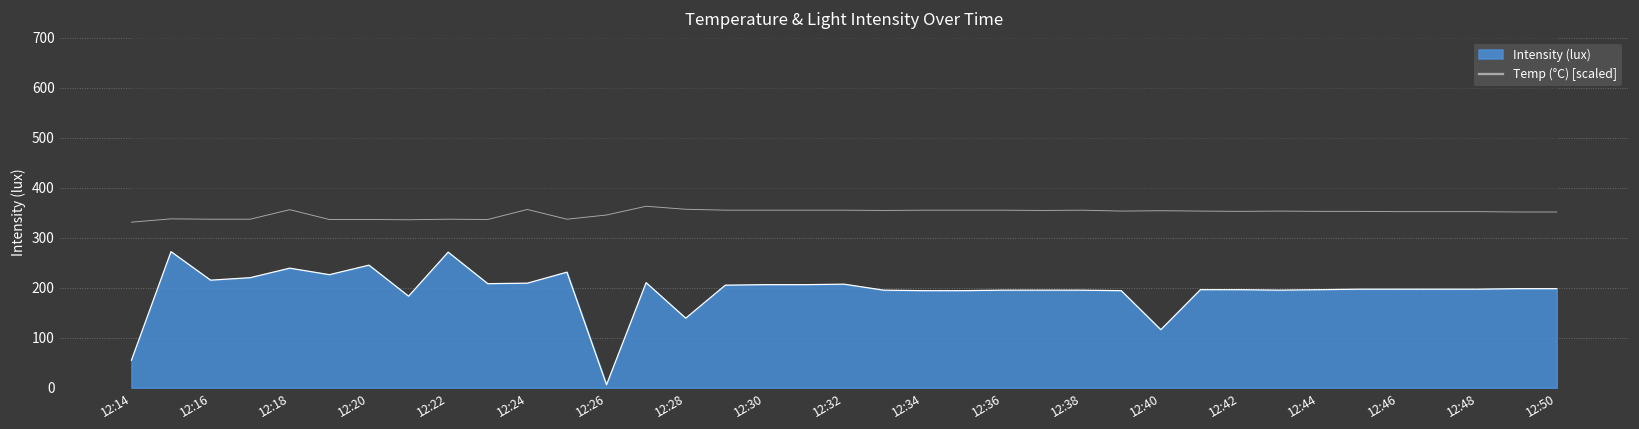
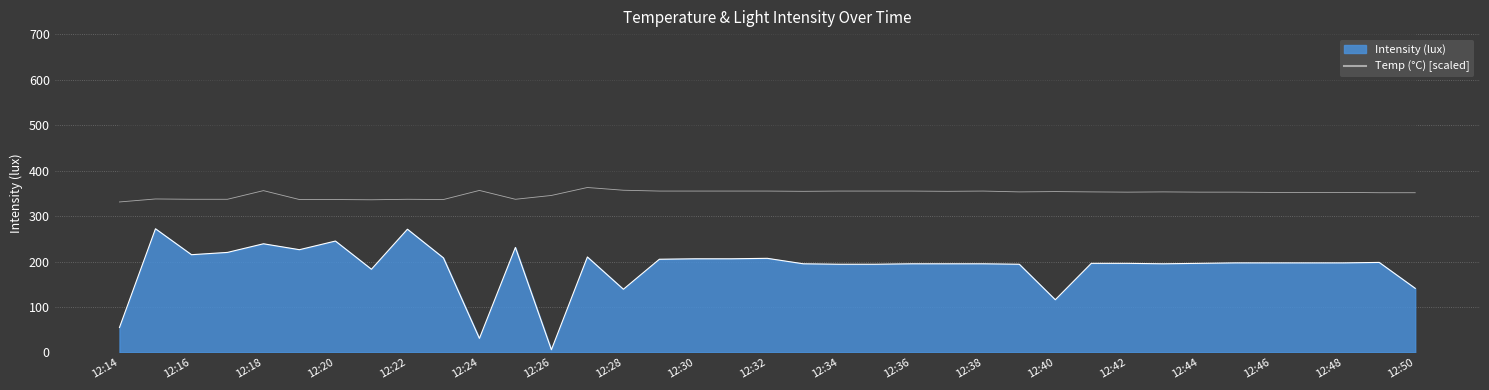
  {
    "Intensity (lux)": {
      "12:14": 60,
      "12:16": 220,
      "12:18": 240,
      "12:20": 250,
      "12:22": 270,
-     "12:24": 210,
+     "12:24": 30,
      "12:26": 10,
      "12:28": 140,
      "12:30": 210,
      "12:32": 210,
      "12:34": 190,
      "12:36": 200,
      "12:38": 200,
      "12:40": 120,
      "12:42": 200,
      "12:44": 200,
      "12:46": 200,
      "12:48": 200,
-     "12:50": 200
+     "12:50": 140
    },
    "Temp (°C) [scaled]": {
      "12:14": 330,
      "12:16": 340,
      "12:18": 360,
      "12:20": 340,
      "12:22": 340,
      "12:24": 360,
      "12:26": 350,
      "12:28": 360,
      "12:30": 350,
      "12:32": 350,
      "12:34": 350,
      "12:36": 350,
      "12:38": 350,
      "12:40": 350,
      "12:42": 350,
      "12:44": 350,
      "12:46": 350,
      "12:48": 350,
      "12:50": 350
    }
  }
